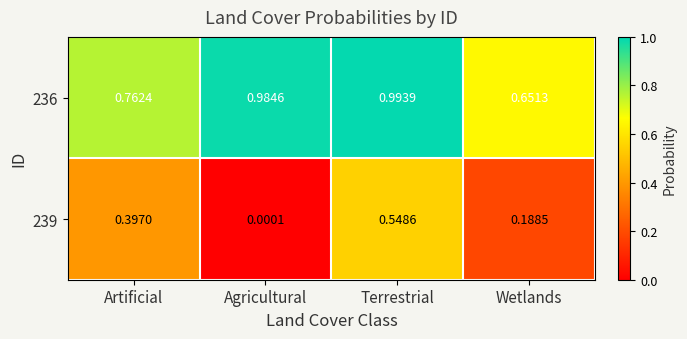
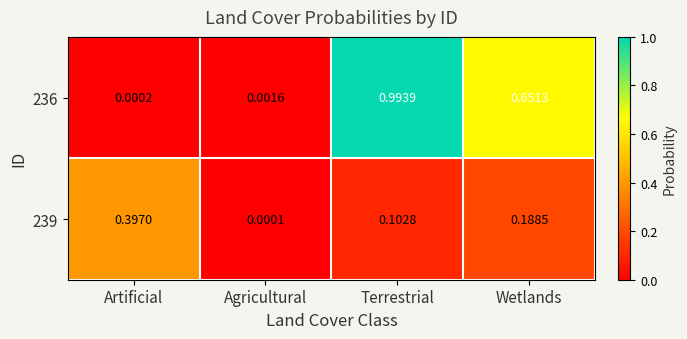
  {
    "236": {
-     "Artificial": 0.7624,
-     "Agricultural": 0.9846,
+     "Artificial": 0.0002,
+     "Agricultural": 0.0016,
      "Terrestrial": 0.9939,
      "Wetlands": 0.6513
    },
    "239": {
      "Artificial": 0.3970,
      "Agricultural": 0.0001,
-     "Terrestrial": 0.5486,
+     "Terrestrial": 0.1028,
      "Wetlands": 0.1885
    }
  }
